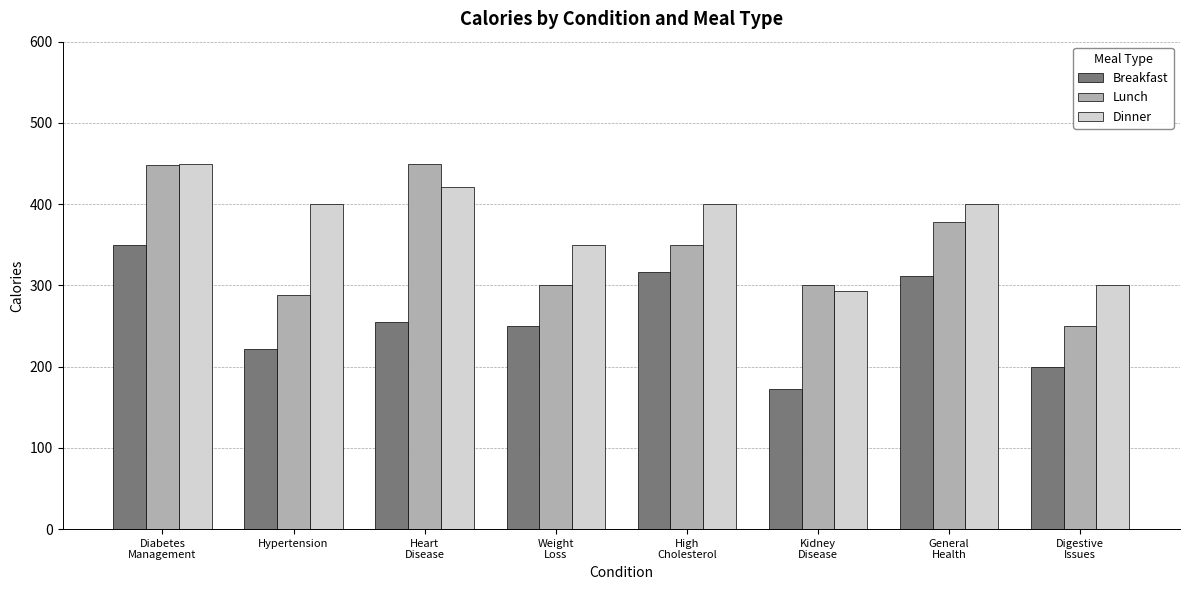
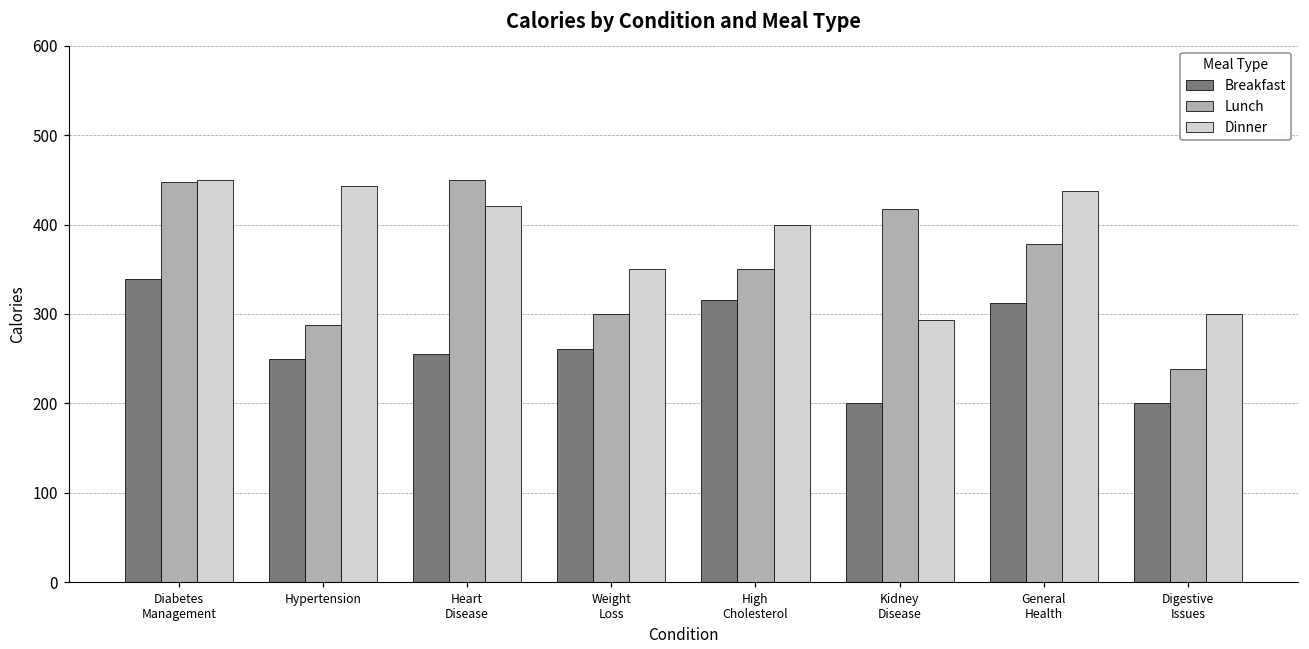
  {
    "Breakfast": {
-     "Diabetes Management": 350,
-     "Hypertension": 220,
+     "Diabetes Management": 340,
+     "Hypertension": 250,
      "Heart Disease": 260,
-     "Weight Loss": 250,
+     "Weight Loss": 260,
      "High Cholesterol": 320,
-     "Kidney Disease": 170,
+     "Kidney Disease": 200,
      "General Health": 310,
      "Digestive Issues": 200
    },
    "Lunch": {
      "Diabetes Management": 450,
      "Hypertension": 290,
      "Heart Disease": 450,
      "Weight Loss": 300,
      "High Cholesterol": 350,
-     "Kidney Disease": 300,
+     "Kidney Disease": 420,
      "General Health": 380,
-     "Digestive Issues": 250
+     "Digestive Issues": 240
    },
    "Dinner": {
      "Diabetes Management": 450,
-     "Hypertension": 400,
+     "Hypertension": 440,
      "Heart Disease": 420,
      "Weight Loss": 350,
      "High Cholesterol": 400,
      "Kidney Disease": 290,
-     "General Health": 400,
+     "General Health": 440,
      "Digestive Issues": 300
    }
  }
